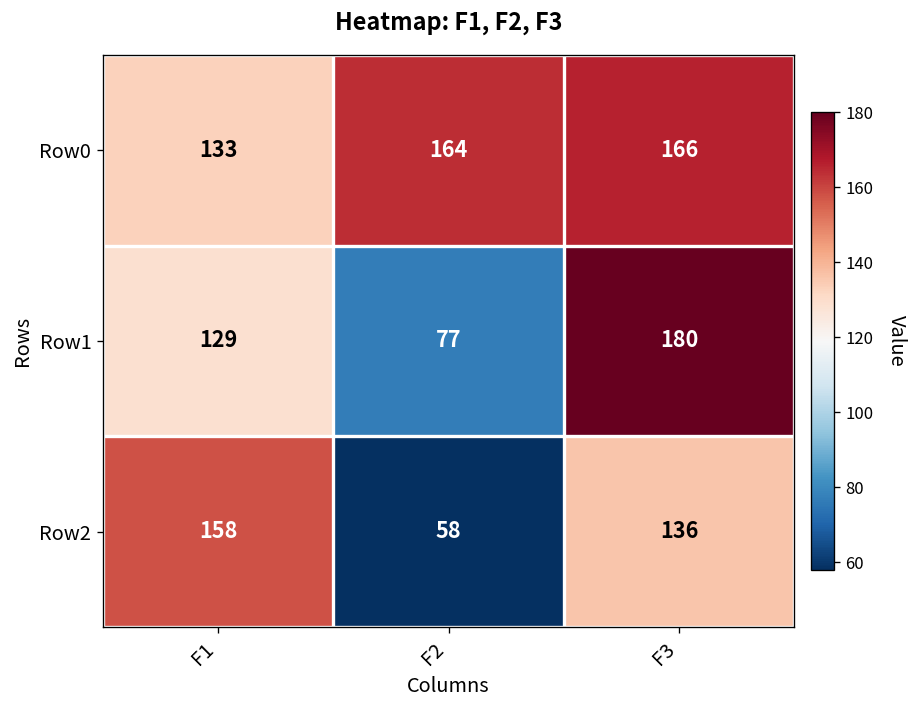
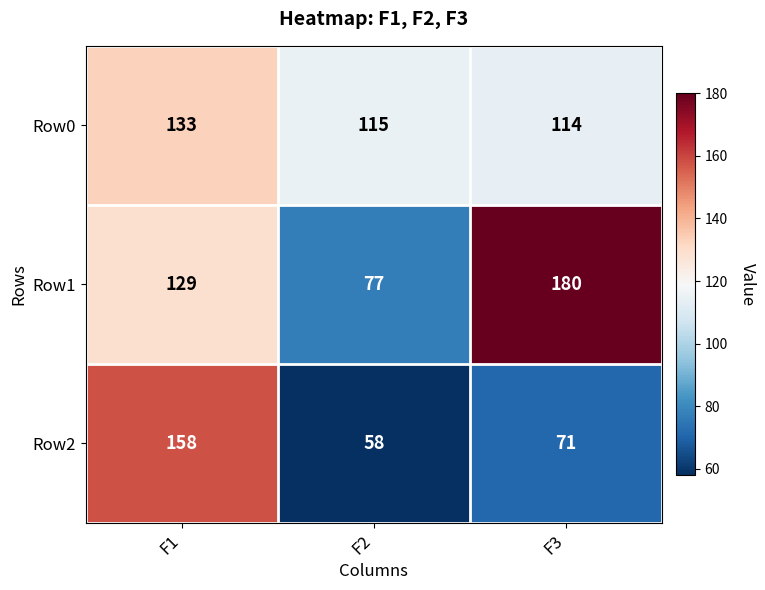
  {
    "Row0": {
      "F1": 133,
-     "F2": 164,
-     "F3": 166
+     "F2": 115,
+     "F3": 114
    },
    "Row1": {
      "F1": 129,
      "F2": 77,
      "F3": 180
    },
    "Row2": {
      "F1": 158,
      "F2": 58,
-     "F3": 136
+     "F3": 71
    }
  }
